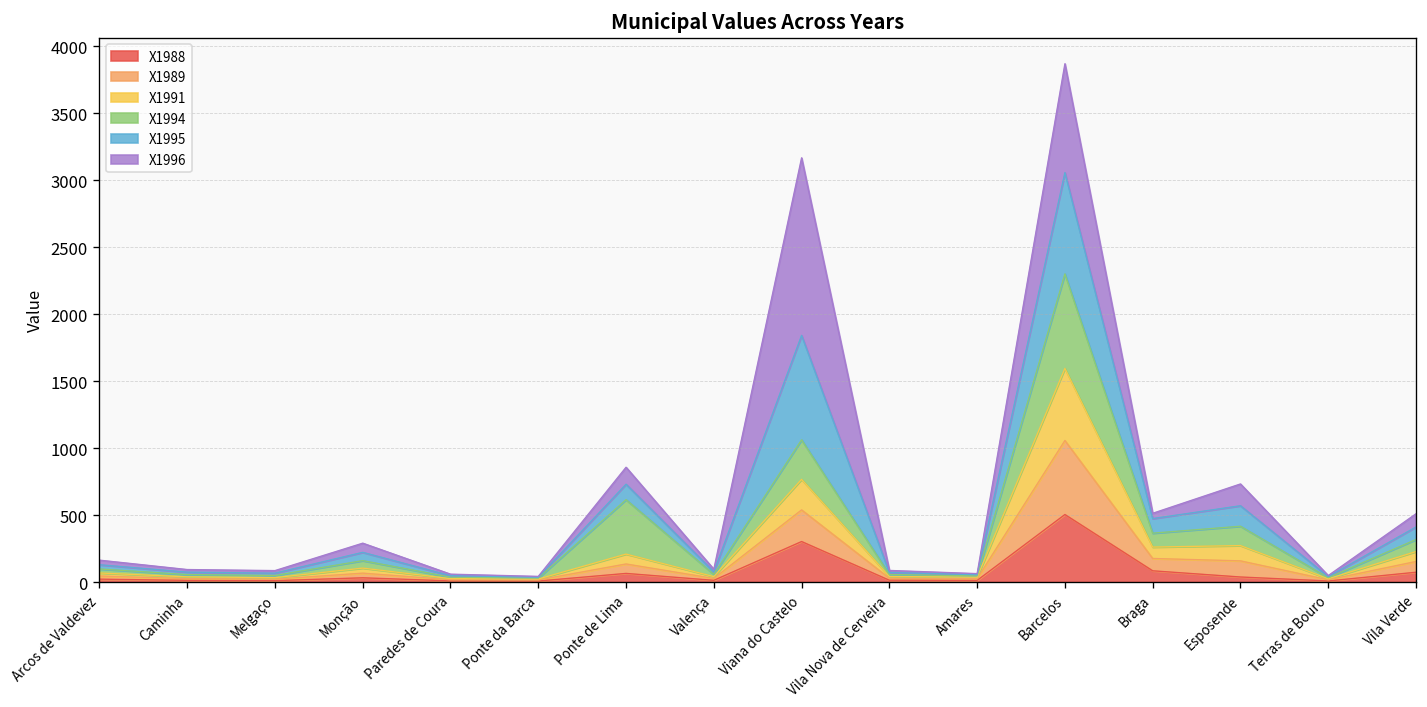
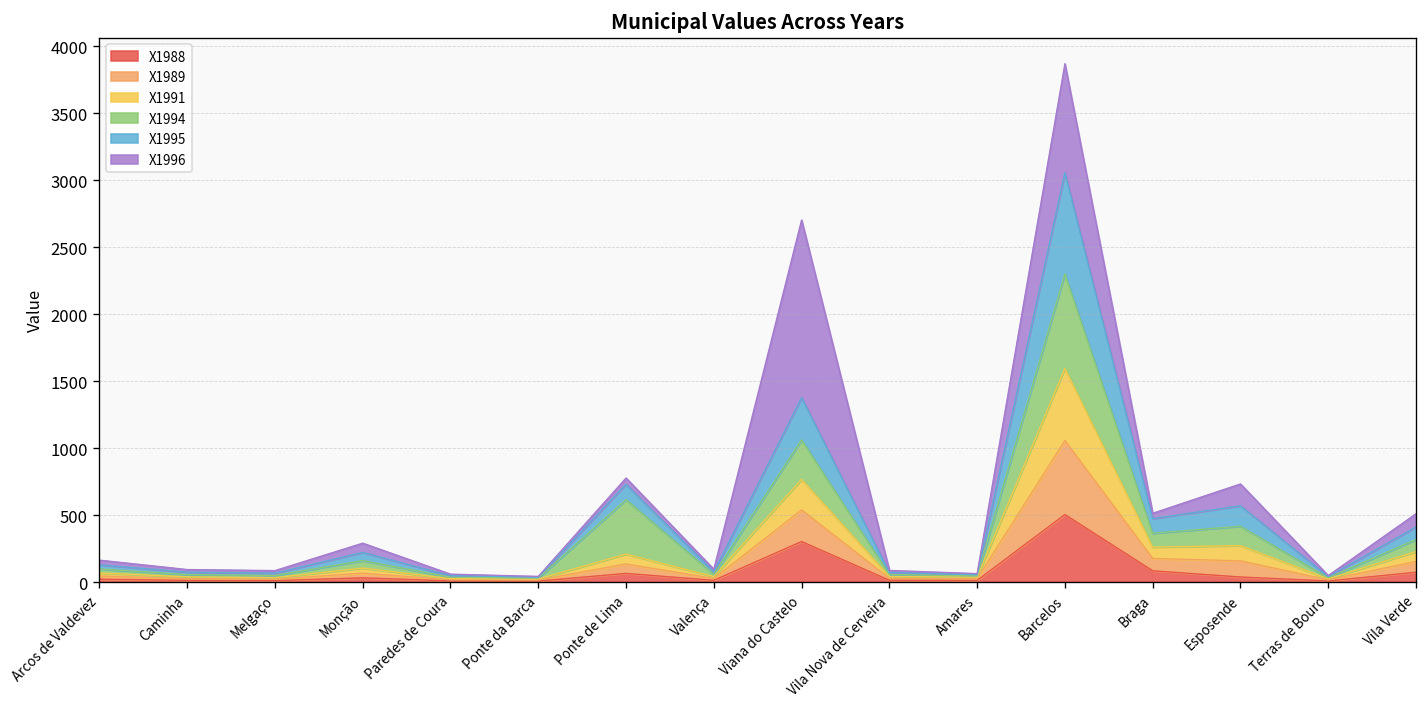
  {
    "X1988": {
      "Arcos de Valdevez": 20,
      "Monção": 30,
      "Ponte de Lima": 60,
      "Viana do Castelo": 300,
      "Barcelos": 500,
      "Braga": 80,
      "Esposende": 40,
      "Vila Verde": 70
    },
    "X1994": {
      "Arcos de Valdevez": 30,
      "Monção": 60,
      "Ponte de Lima": 410,
      "Viana do Castelo": 300,
      "Barcelos": 710,
      "Braga": 100,
      "Esposende": 140,
      "Vila Verde": 90
    },
    "X1995": {
      "Arcos de Valdevez": 30,
      "Monção": 60,
      "Ponte de Lima": 120,
-     "Viana do Castelo": 780,
+     "Viana do Castelo": 320,
      "Barcelos": 760,
      "Braga": 110,
      "Esposende": 150,
      "Vila Verde": 90
    },
    "X1996": {
      "Arcos de Valdevez": 30,
      "Monção": 70,
-     "Ponte de Lima": 130,
+     "Ponte de Lima": 50,
      "Viana do Castelo": 1330,
      "Barcelos": 810,
      "Braga": 40,
      "Esposende": 160,
      "Vila Verde": 100
    }
  }
